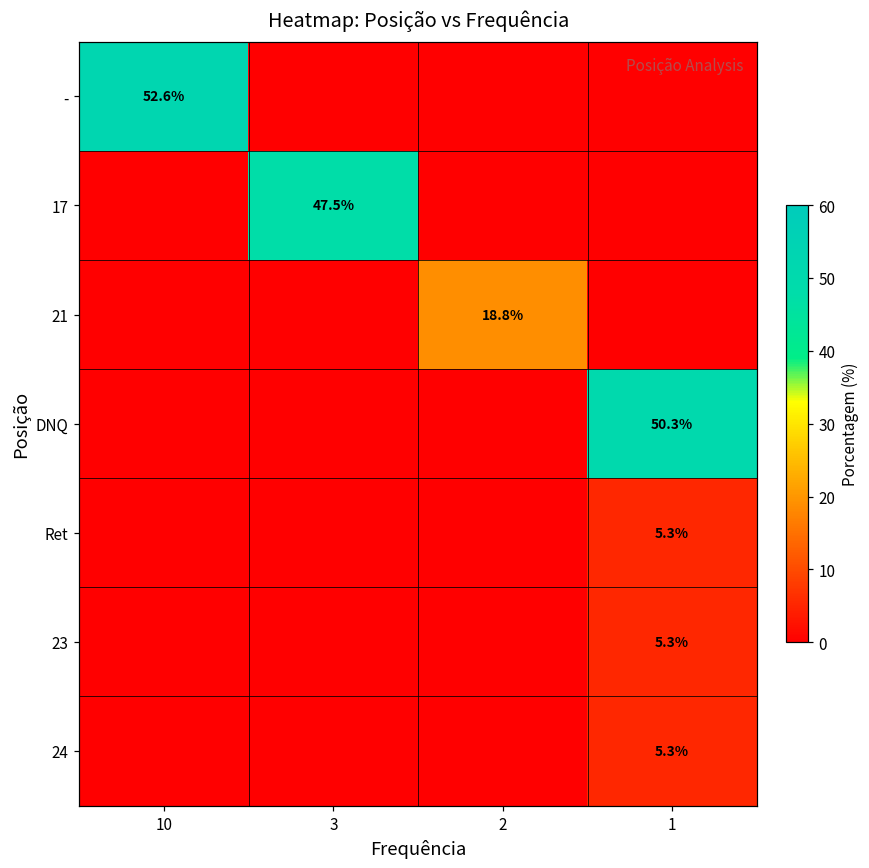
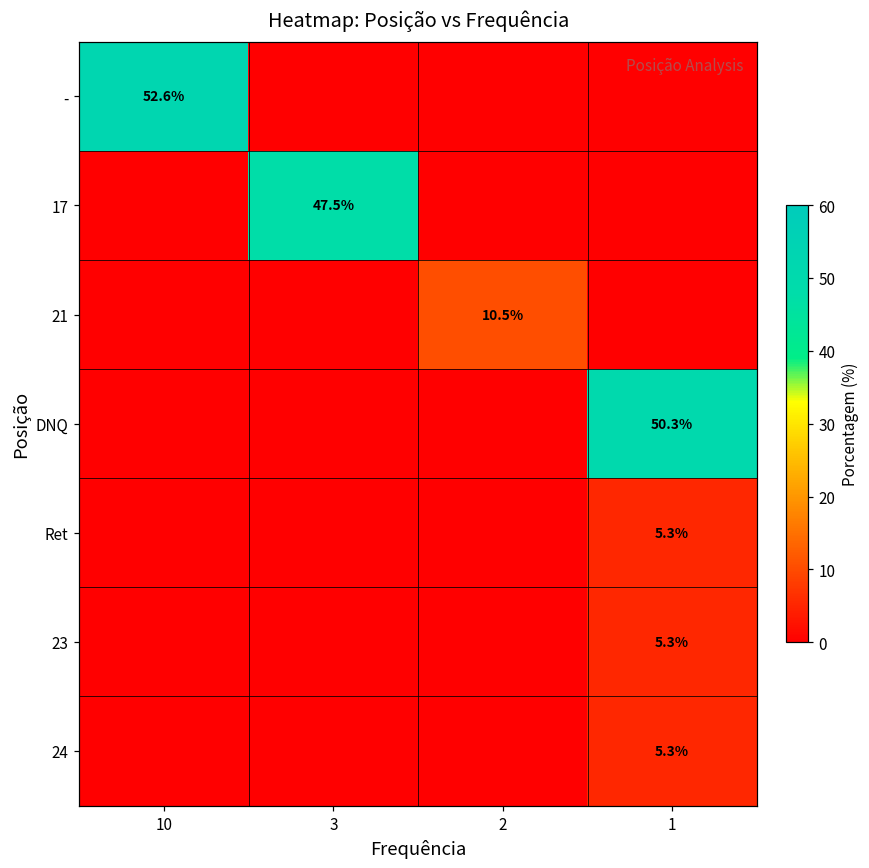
  {
    "-": {
      "10": "52.6%"
    },
    "17": {
      "3": "47.5%"
    },
    "21": {
-     "2": "18.8%"
+     "2": "10.5%"
    },
    "DNQ": {
      "1": "50.3%"
    },
    "Ret": {
      "1": "5.3%"
    },
    "23": {
      "1": "5.3%"
    },
    "24": {
      "1": "5.3%"
    }
  }
